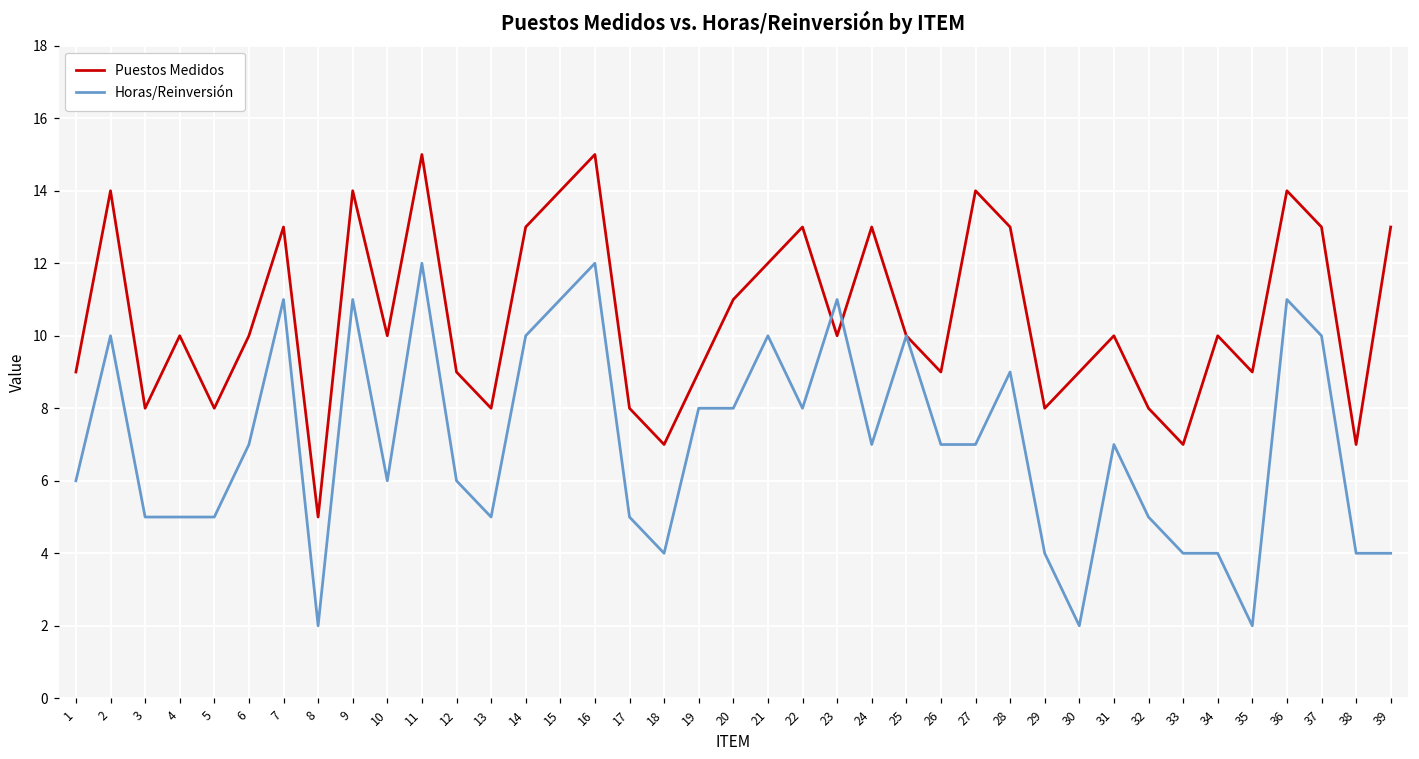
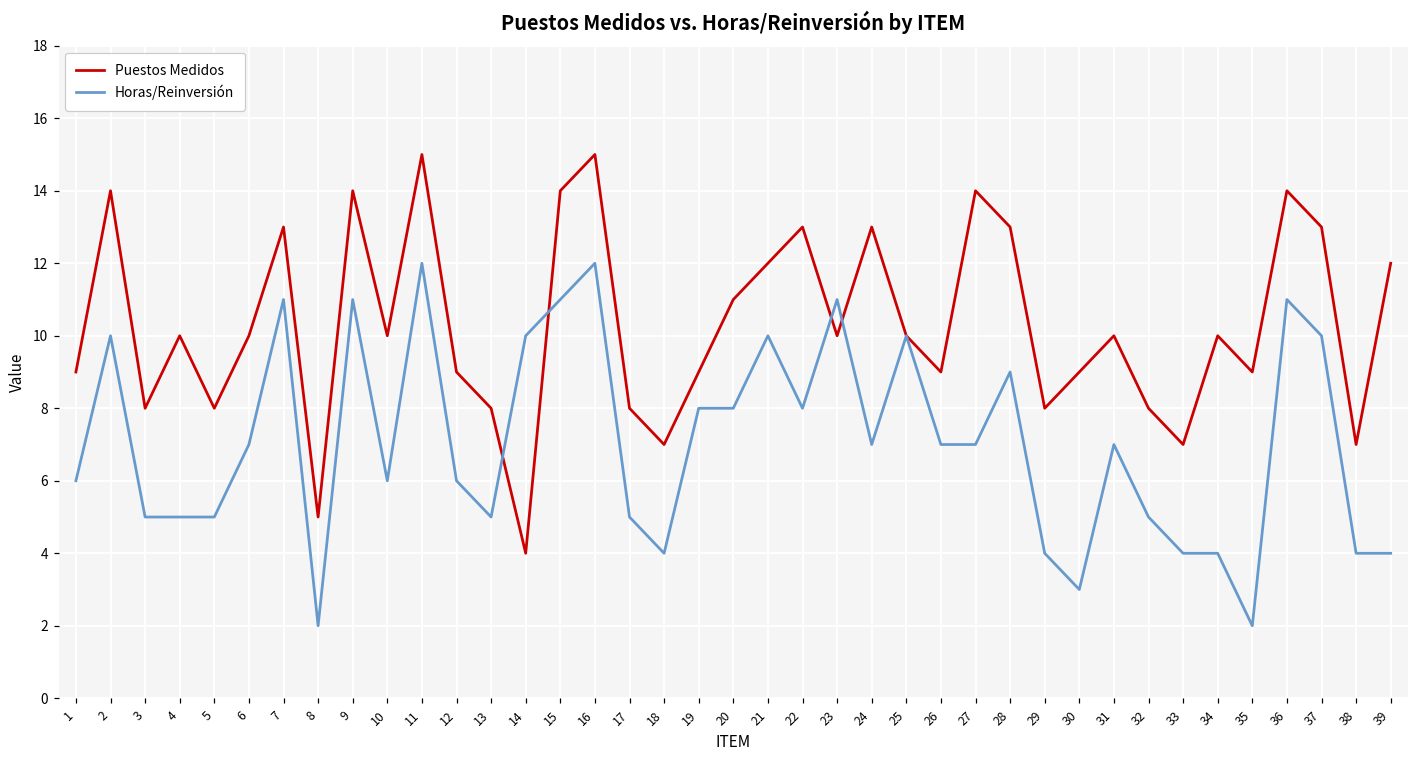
  {
    "Puestos Medidos": {
      "1": 9,
      "2": 14,
      "3": 8,
      "4": 10,
      "5": 8,
      "6": 10,
      "7": 13,
      "8": 5,
      "9": 14,
      "10": 10,
      "11": 15,
      "12": 9,
      "13": 8,
-     "14": 13,
+     "14": 4,
      "15": 14,
      "16": 15,
      "17": 8,
      "18": 7,
      "19": 9,
      "20": 11,
      "21": 12,
      "22": 13,
      "23": 10,
      "24": 13,
      "26": 9,
      "27": 14,
      "28": 13,
      "29": 8,
      "30": 9,
      "31": 10,
      "32": 8,
      "33": 7,
      "34": 10,
      "35": 9,
      "36": 14,
      "37": 13,
      "38": 7,
-     "39": 13
+     "39": 12
    },
    "Horas/Reinversión": {
      "1": 6,
      "2": 10,
      "3": 5,
      "4": 5,
      "5": 5,
      "6": 7,
      "7": 11,
      "8": 2,
      "9": 11,
      "10": 6,
      "11": 12,
      "12": 6,
      "13": 5,
      "14": 10,
      "15": 11,
      "16": 12,
      "17": 5,
      "18": 4,
      "19": 8,
      "20": 8,
      "21": 10,
      "22": 8,
      "23": 11,
      "24": 7,
      "26": 7,
      "27": 7,
      "28": 9,
      "29": 4,
-     "30": 2,
+     "30": 3,
      "31": 7,
      "32": 5,
      "33": 4,
      "34": 4,
      "35": 2,
      "36": 11,
      "37": 10,
      "38": 4,
      "39": 4
    }
  }
